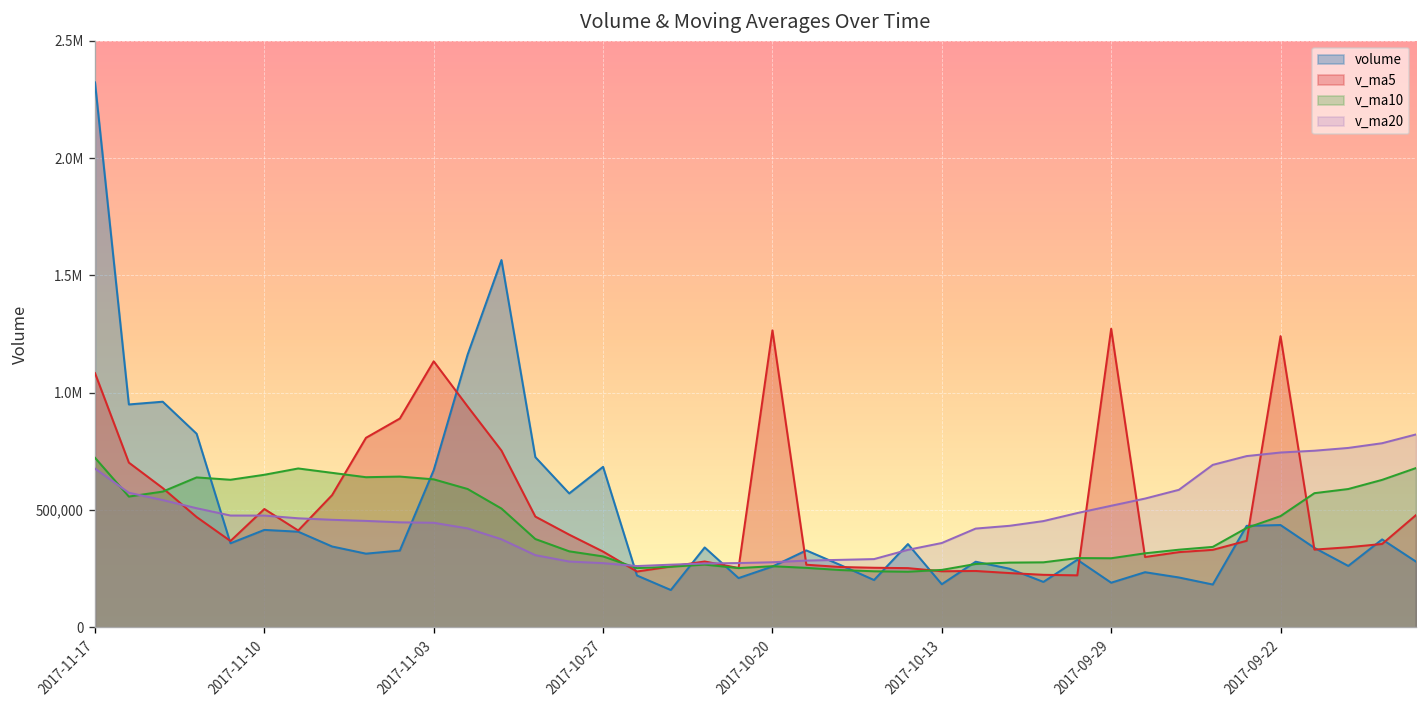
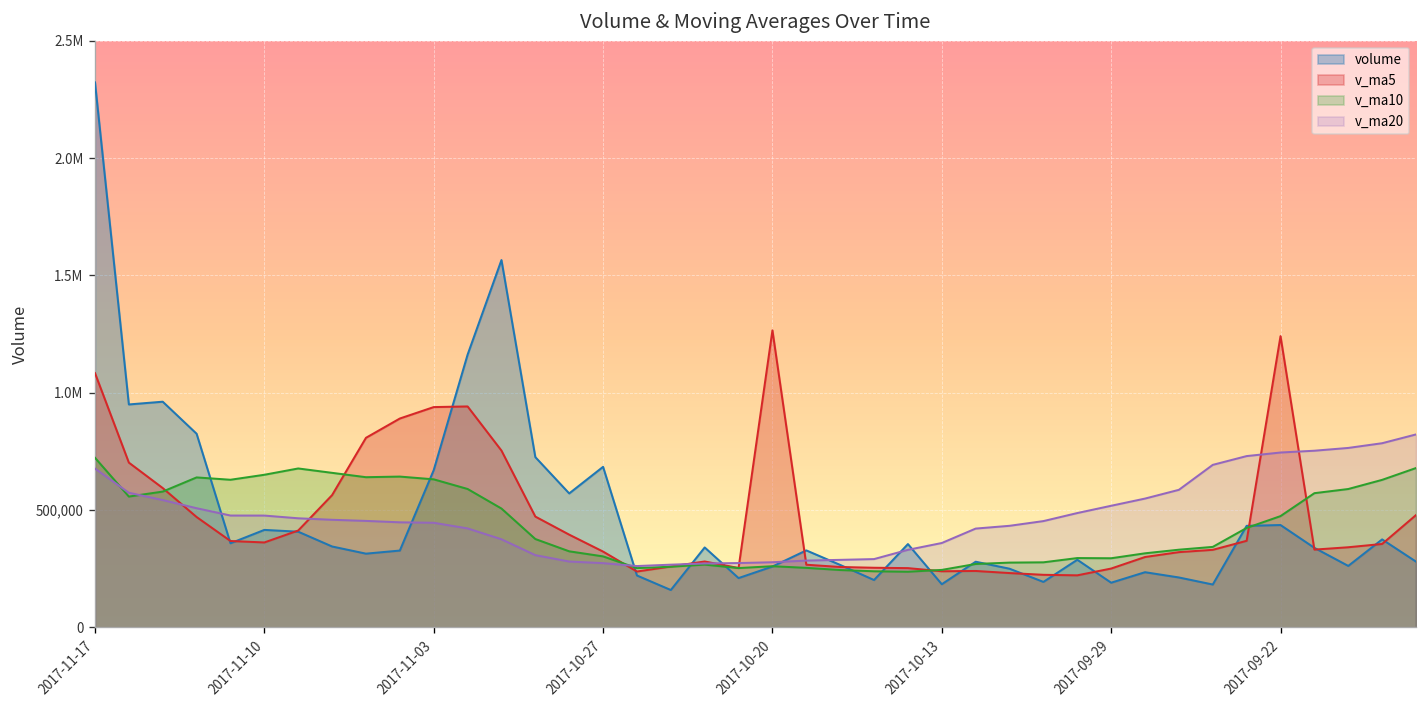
  {
    "v_ma5": {
      "2017-11-17": "1,080,000",
-     "2017-11-10": "500,000",
-     "2017-11-03": "1,130,000",
+     "2017-11-10": "360,000",
+     "2017-11-03": "940,000",
      "2017-10-27": "320,000",
      "2017-10-20": "1,270,000",
-     "2017-09-29": "1,270,000",
+     "2017-09-29": "250,000",
      "2017-09-22": "1,240,000"
    }
  }
